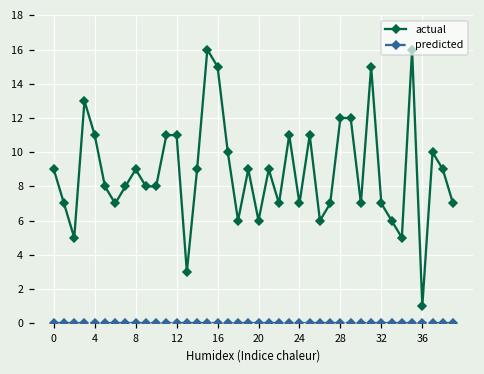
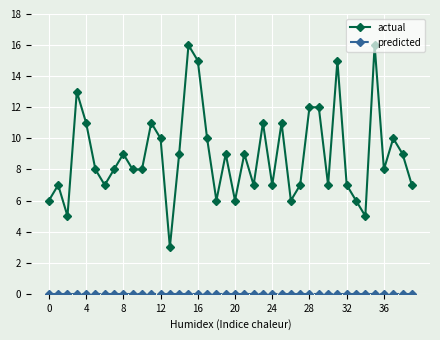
  {
    "actual": {
-     "0": 9,
+     "0": 6,
      "4": 11,
      "8": 9,
-     "12": 11,
+     "12": 10,
      "16": 15,
      "20": 6,
      "24": 7,
      "28": 12,
      "32": 7,
-     "36": 1
+     "36": 8
    },
    "predicted": {
      "0": 0,
      "4": 0,
      "8": 0,
      "12": 0,
      "16": 0,
      "20": 0,
      "24": 0,
      "28": 0,
      "32": 0,
      "36": 0
    }
  }
